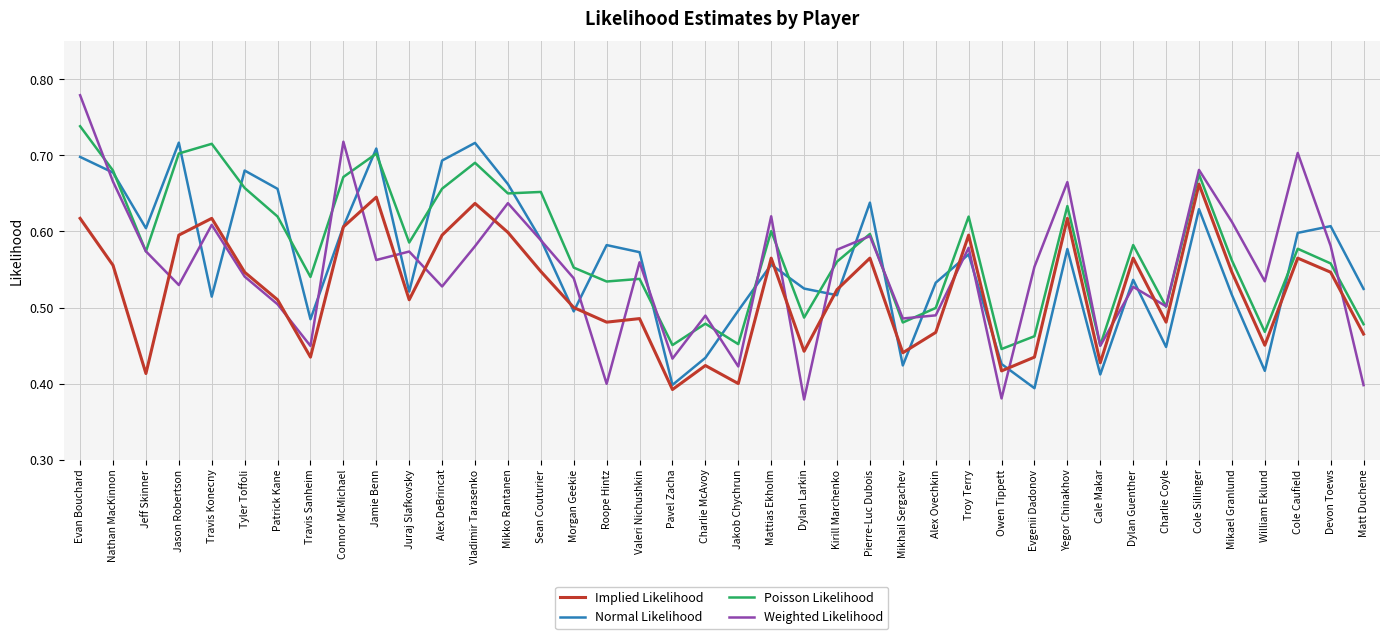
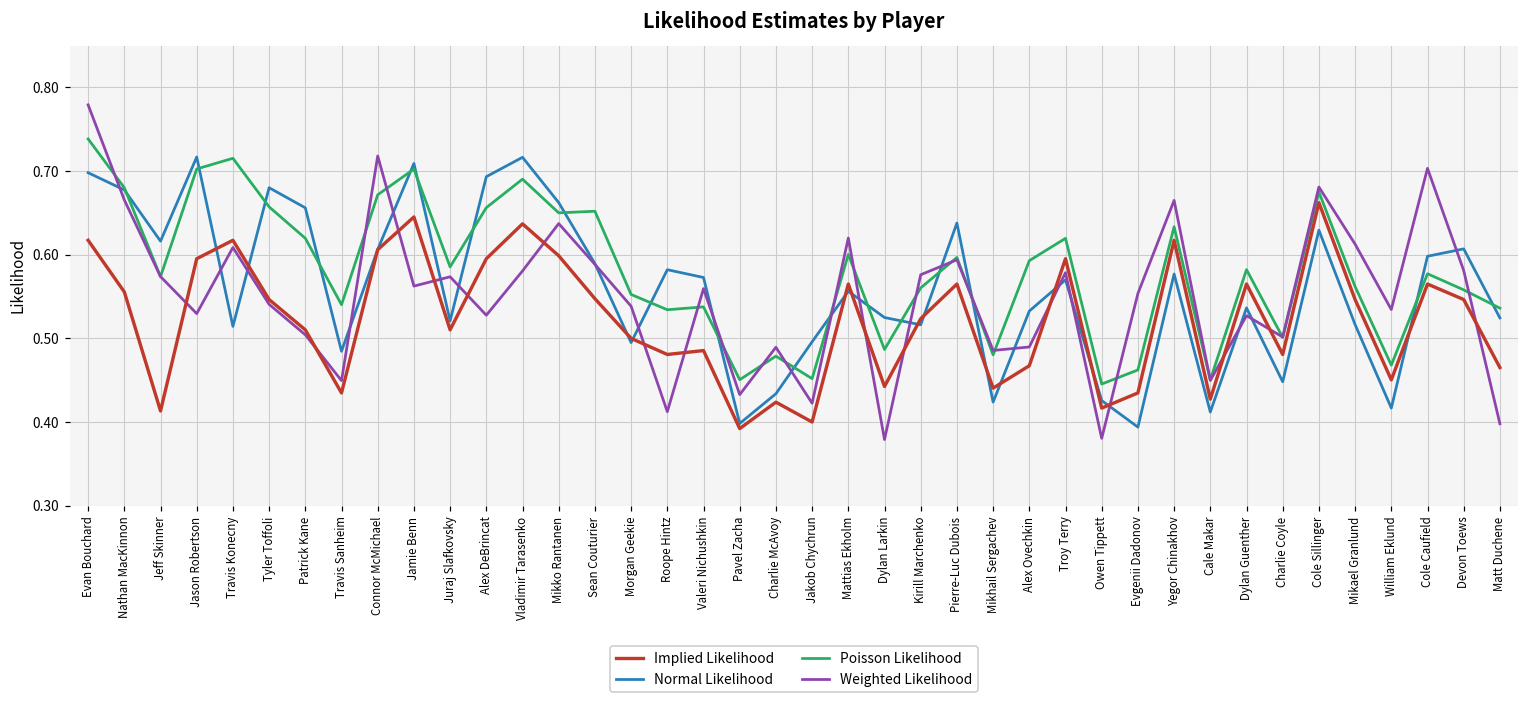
  {
    "Implied Likelihood": {
      "Evan Bouchard": 0.62,
      "Nathan MacKinnon": 0.56,
      "Jeff Skinner": 0.41,
      "Jason Robertson": 0.60,
      "Travis Konecny": 0.62,
      "Tyler Toffoli": 0.55,
      "Patrick Kane": 0.51,
      "Travis Sanheim": 0.43,
      "Jamie Benn": 0.65,
      "Juraj Slafkovsky": 0.51,
      "Alex DeBrincat": 0.60,
      "Vladimir Tarasenko": 0.64,
      "Mikko Rantanen": 0.60,
      "Sean Couturier": 0.55,
      "Morgan Geekie": 0.50,
      "Roope Hintz": 0.48,
      "Valeri Nichushkin": 0.49,
      "Pavel Zacha": 0.39,
      "Charlie McAvoy": 0.42,
      "Jakob Chychrun": 0.40,
      "Mattias Ekholm": 0.56,
      "Dylan Larkin": 0.44,
      "Kirill Marchenko": 0.52,
      "Pierre-Luc Dubois": 0.56,
      "Mikhail Sergachev": 0.44,
      "Alex Ovechkin": 0.47,
      "Troy Terry": 0.60,
      "Owen Tippett": 0.42,
      "Evgenii Dadonov": 0.43,
      "Yegor Chinakhov": 0.62,
      "Cale Makar": 0.43,
      "Dylan Guenther": 0.56,
      "Charlie Coyle": 0.48,
      "Cole Sillinger": 0.66,
      "Mikael Granlund": 0.55,
      "William Eklund": 0.45,
      "Cole Caufield": 0.56,
      "Devon Toews": 0.55,
      "Matt Duchene": 0.47
    },
    "Normal Likelihood": {
      "Evan Bouchard": 0.70,
-     "Jeff Skinner": 0.60,
+     "Jeff Skinner": 0.62,
      "Jason Robertson": 0.72,
      "Travis Konecny": 0.51,
      "Tyler Toffoli": 0.68,
      "Patrick Kane": 0.66,
      "Travis Sanheim": 0.48,
      "Jamie Benn": 0.71,
      "Juraj Slafkovsky": 0.52,
      "Alex DeBrincat": 0.69,
      "Vladimir Tarasenko": 0.72,
      "Mikko Rantanen": 0.66,
      "Morgan Geekie": 0.49,
      "Roope Hintz": 0.58,
      "Valeri Nichushkin": 0.57,
      "Pavel Zacha": 0.40,
      "Charlie McAvoy": 0.43,
      "Jakob Chychrun": 0.50,
      "Mattias Ekholm": 0.56,
      "Dylan Larkin": 0.52,
      "Kirill Marchenko": 0.52,
      "Pierre-Luc Dubois": 0.64,
      "Mikhail Sergachev": 0.42,
      "Alex Ovechkin": 0.53,
      "Troy Terry": 0.57,
      "Owen Tippett": 0.43,
      "Evgenii Dadonov": 0.39,
      "Yegor Chinakhov": 0.58,
      "Cale Makar": 0.41,
      "Dylan Guenther": 0.54,
      "Charlie Coyle": 0.45,
      "Cole Sillinger": 0.63,
      "Mikael Granlund": 0.52,
      "William Eklund": 0.42,
      "Cole Caufield": 0.60,
      "Devon Toews": 0.61,
      "Matt Duchene": 0.52
    },
    "Poisson Likelihood": {
      "Evan Bouchard": 0.74,
      "Jason Robertson": 0.70,
      "Travis Konecny": 0.72,
      "Tyler Toffoli": 0.66,
      "Patrick Kane": 0.62,
      "Travis Sanheim": 0.54,
      "Connor McMichael": 0.67,
      "Jamie Benn": 0.70,
      "Juraj Slafkovsky": 0.59,
      "Alex DeBrincat": 0.66,
      "Vladimir Tarasenko": 0.69,
      "Mikko Rantanen": 0.65,
      "Sean Couturier": 0.65,
      "Morgan Geekie": 0.55,
      "Roope Hintz": 0.53,
      "Valeri Nichushkin": 0.54,
      "Pavel Zacha": 0.45,
      "Charlie McAvoy": 0.48,
      "Jakob Chychrun": 0.45,
      "Mattias Ekholm": 0.60,
      "Dylan Larkin": 0.49,
      "Kirill Marchenko": 0.56,
      "Mikhail Sergachev": 0.48,
-     "Alex Ovechkin": 0.50,
+     "Alex Ovechkin": 0.59,
      "Troy Terry": 0.62,
      "Owen Tippett": 0.45,
      "Evgenii Dadonov": 0.46,
      "Yegor Chinakhov": 0.63,
      "Dylan Guenther": 0.58,
      "Cole Sillinger": 0.68,
      "Mikael Granlund": 0.56,
      "William Eklund": 0.47,
      "Cole Caufield": 0.58,
      "Devon Toews": 0.56,
-     "Matt Duchene": 0.48
+     "Matt Duchene": 0.54
    },
    "Weighted Likelihood": {
      "Evan Bouchard": 0.78,
      "Nathan MacKinnon": 0.67,
      "Jason Robertson": 0.53,
      "Travis Konecny": 0.61,
      "Tyler Toffoli": 0.54,
      "Patrick Kane": 0.50,
      "Travis Sanheim": 0.45,
      "Connor McMichael": 0.72,
      "Jamie Benn": 0.56,
      "Juraj Slafkovsky": 0.57,
      "Alex DeBrincat": 0.53,
      "Vladimir Tarasenko": 0.58,
      "Mikko Rantanen": 0.64,
      "Morgan Geekie": 0.54,
-     "Roope Hintz": 0.40,
+     "Roope Hintz": 0.41,
      "Valeri Nichushkin": 0.56,
      "Pavel Zacha": 0.43,
      "Charlie McAvoy": 0.49,
      "Jakob Chychrun": 0.42,
      "Mattias Ekholm": 0.62,
      "Dylan Larkin": 0.38,
      "Kirill Marchenko": 0.58,
      "Mikhail Sergachev": 0.49,
      "Alex Ovechkin": 0.49,
      "Troy Terry": 0.58,
      "Owen Tippett": 0.38,
      "Evgenii Dadonov": 0.55,
      "Yegor Chinakhov": 0.66,
      "Dylan Guenther": 0.53,
      "Cole Sillinger": 0.68,
      "Mikael Granlund": 0.61,
      "William Eklund": 0.53,
      "Cole Caufield": 0.70,
      "Devon Toews": 0.58,
      "Matt Duchene": 0.40
    }
  }
